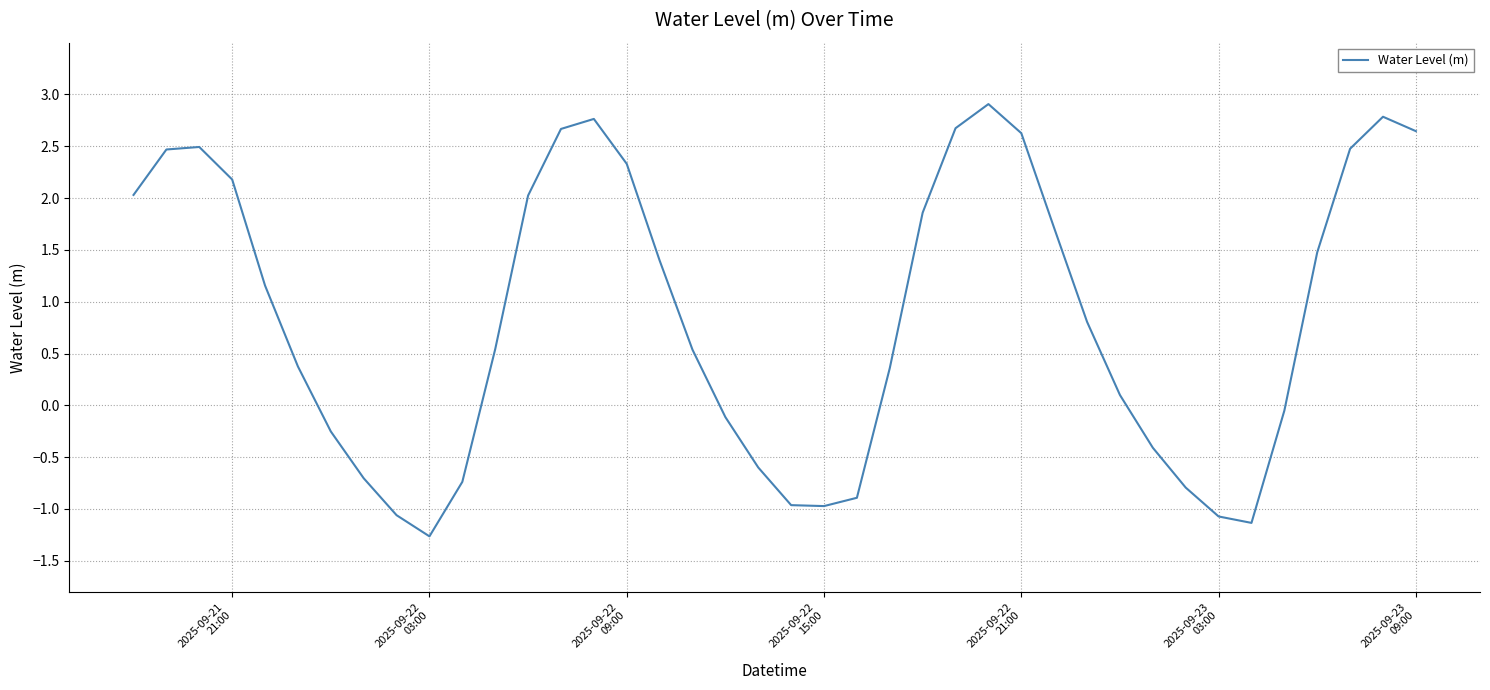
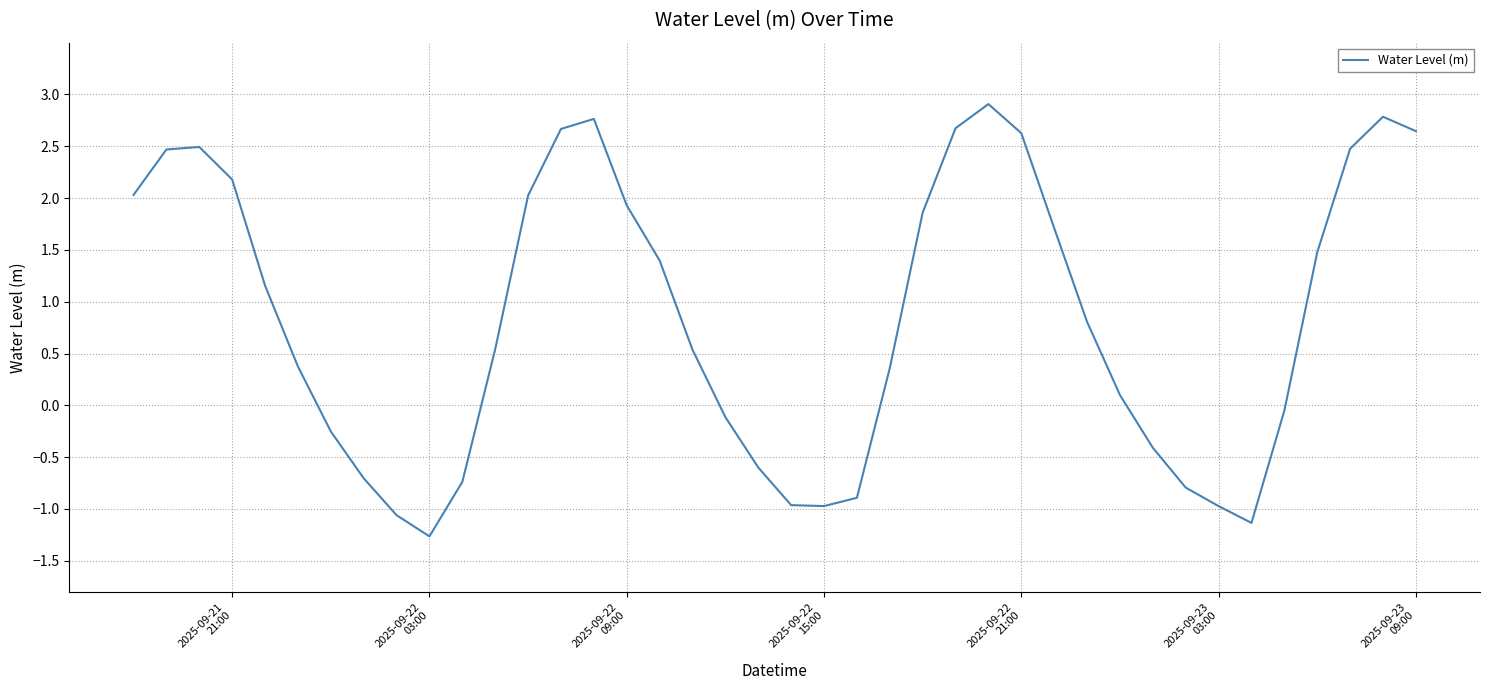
  {
    "2025-09-21 21:00": 2.18,
    "2025-09-22 03:00": -1.26,
-   "2025-09-22 09:00": 2.33,
+   "2025-09-22 09:00": 1.93,
    "2025-09-22 15:00": -0.97,
    "2025-09-22 21:00": 2.63,
-   "2025-09-23 03:00": -1.07,
+   "2025-09-23 03:00": -0.97,
    "2025-09-23 09:00": 2.65
  }
